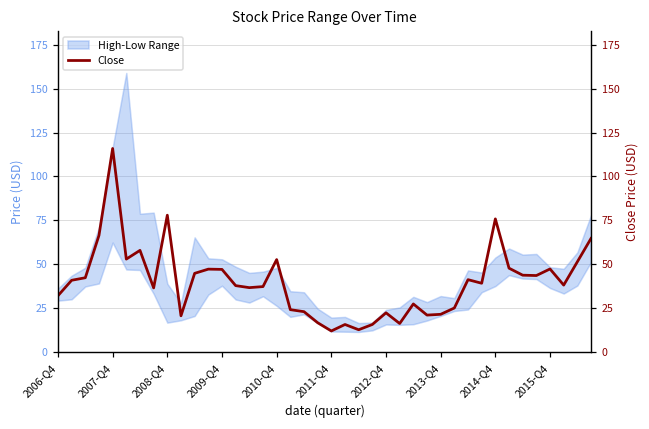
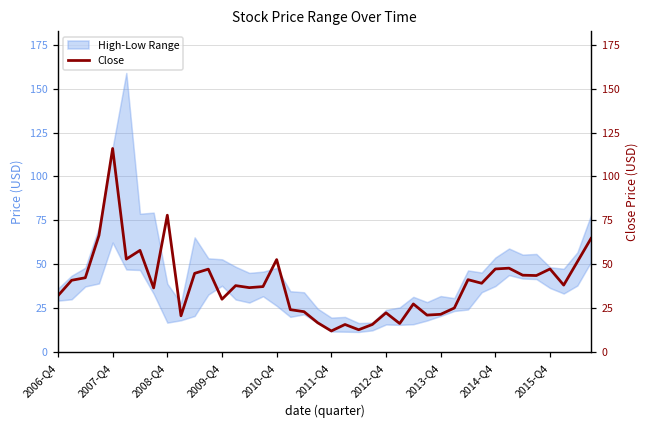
  {
    "Close": {
      "2006-Q4": 32,
      "2007-Q4": 116,
      "2008-Q4": 78,
-     "2009-Q4": 47,
+     "2009-Q4": 30,
      "2010-Q4": 53,
      "2011-Q4": 12,
      "2012-Q4": 22,
      "2013-Q4": 21,
-     "2014-Q4": 76,
+     "2014-Q4": 47,
      "2015-Q4": 47
    }
  }
